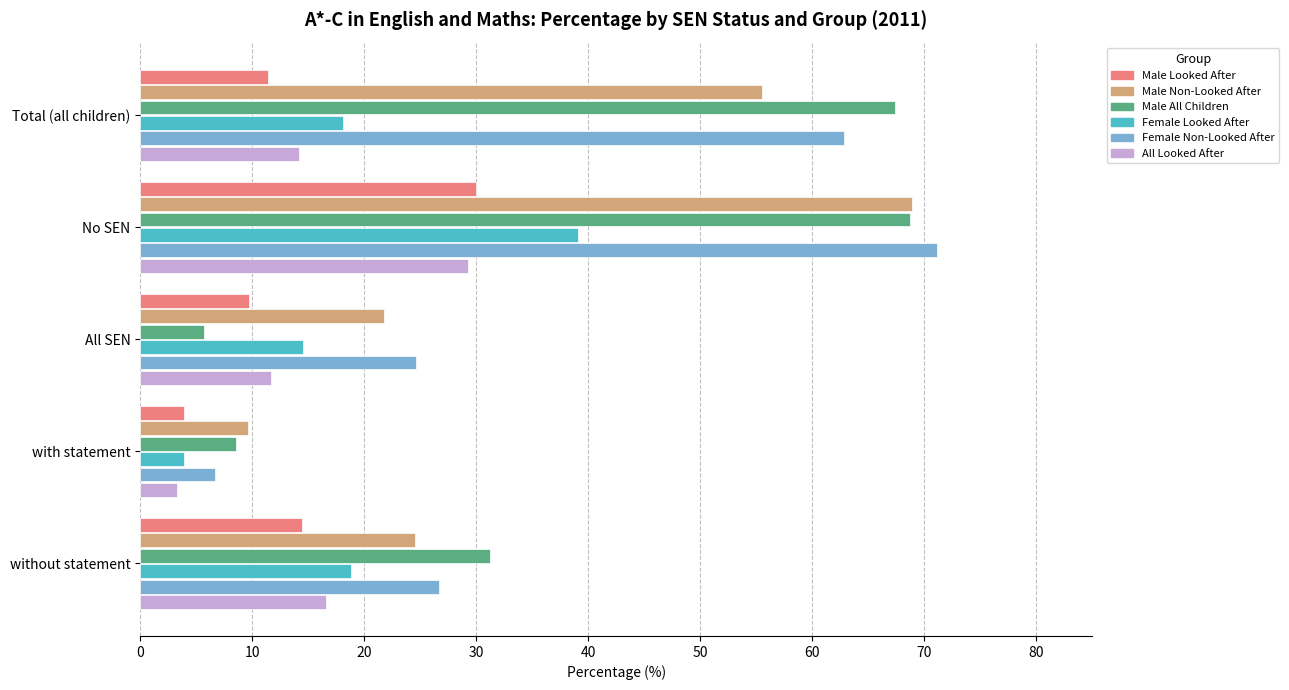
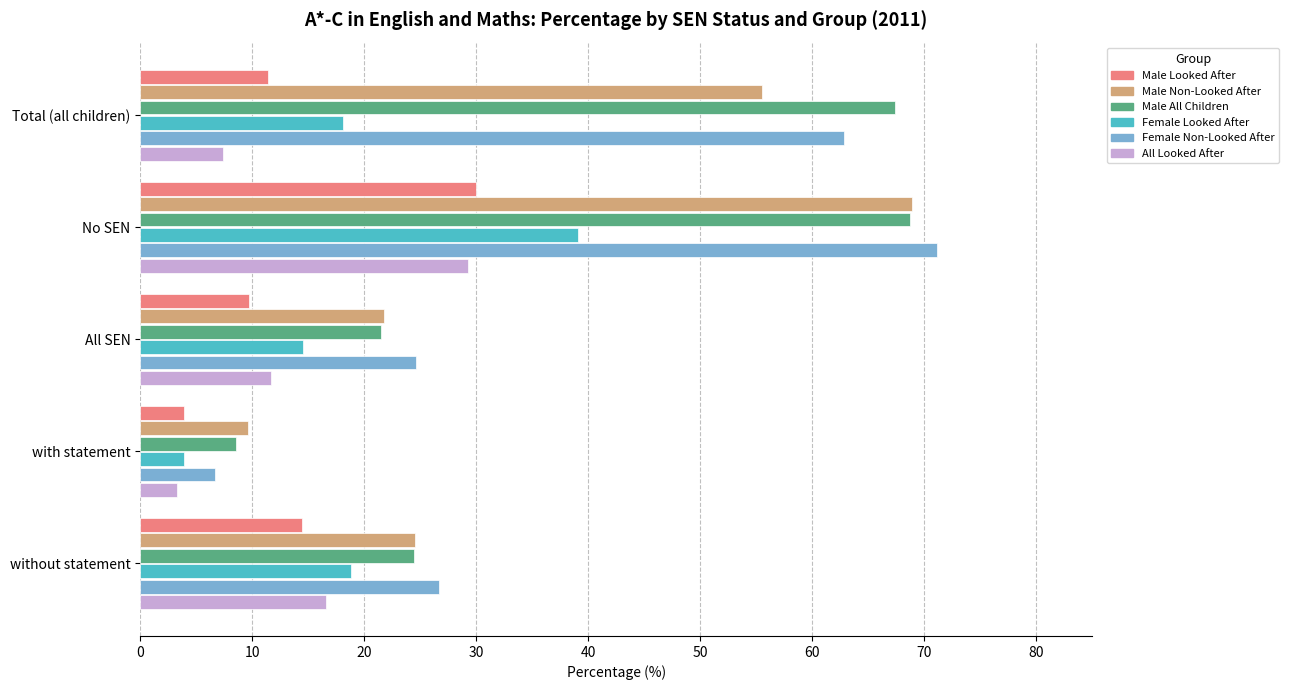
  {
    "Male All Children": {
      "Total (all children)": 67.4,
      "No SEN": 68.8,
-     "All SEN": 5.7,
+     "All SEN": 21.5,
      "with statement": 8.5,
-     "without statement": 31.2
+     "without statement": 24.4
    },
    "All Looked After": {
-     "Total (all children)": 14.2,
+     "Total (all children)": 7.4,
      "No SEN": 29.3,
      "All SEN": 11.7,
      "with statement": 3.3,
      "without statement": 16.6
    }
  }
